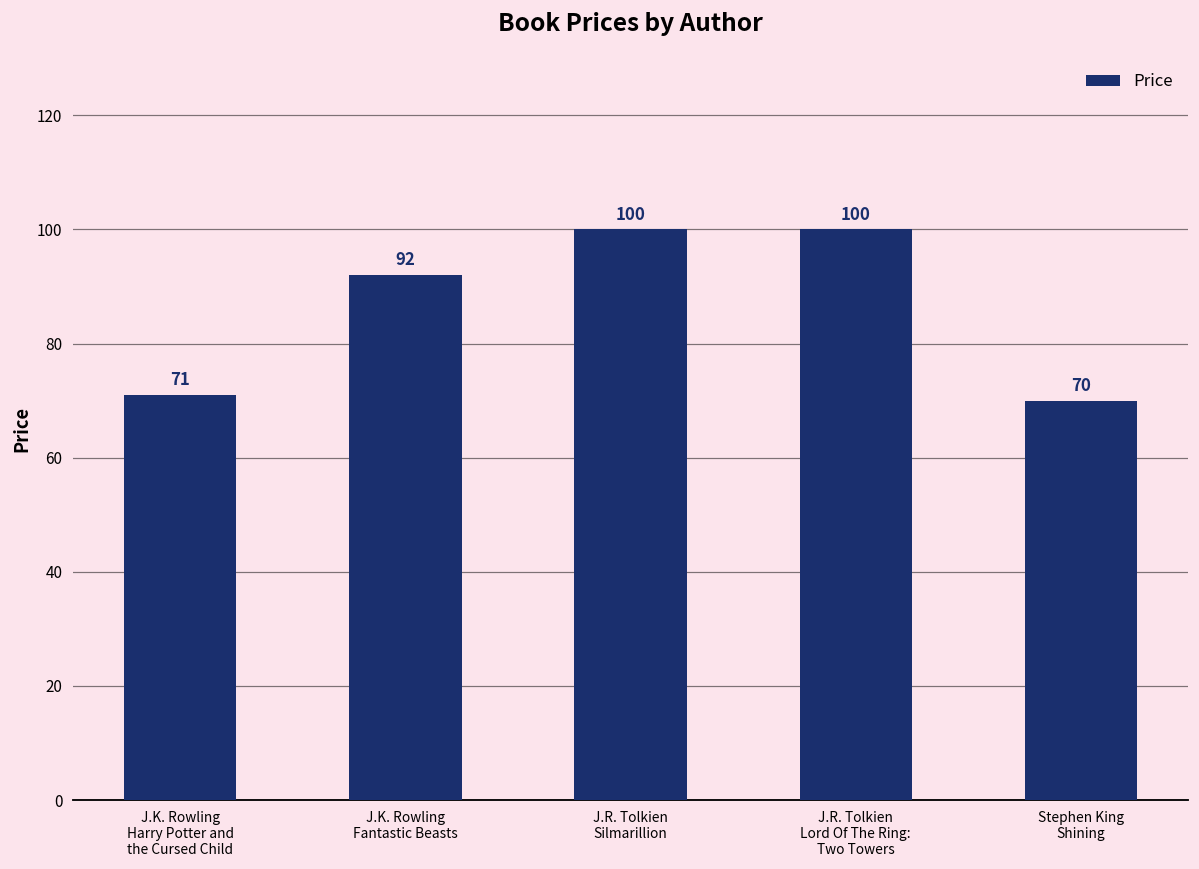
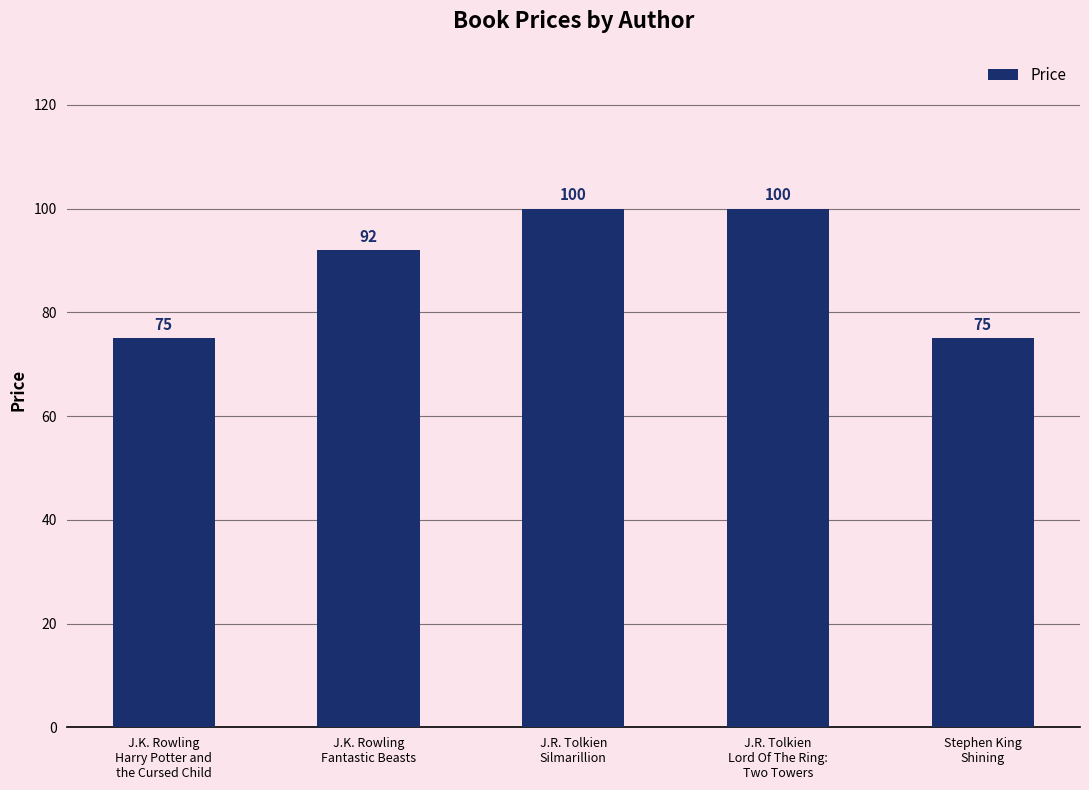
  {
-   "J.K. Rowling Harry Potter and the Cursed Child": 71,
+   "J.K. Rowling Harry Potter and the Cursed Child": 75,
    "J.K. Rowling Fantastic Beasts": 92,
    "J.R. Tolkien Silmarillion": 100,
    "J.R. Tolkien Lord Of The Ring: Two Towers": 100,
-   "Stephen King Shining": 70
+   "Stephen King Shining": 75
  }
